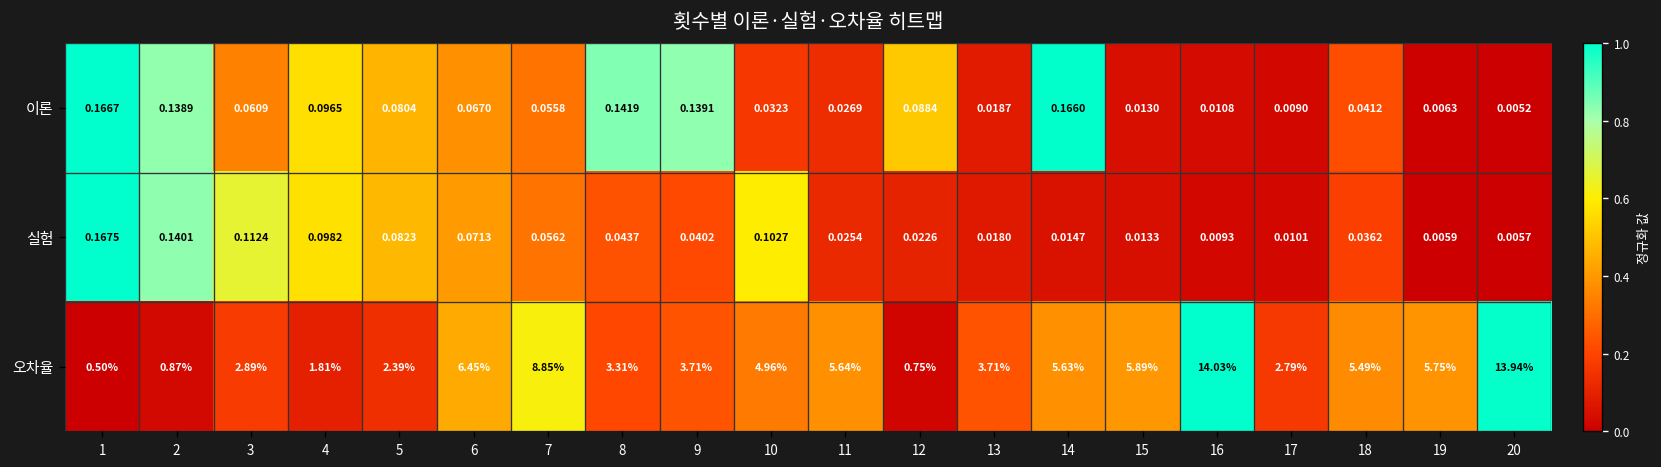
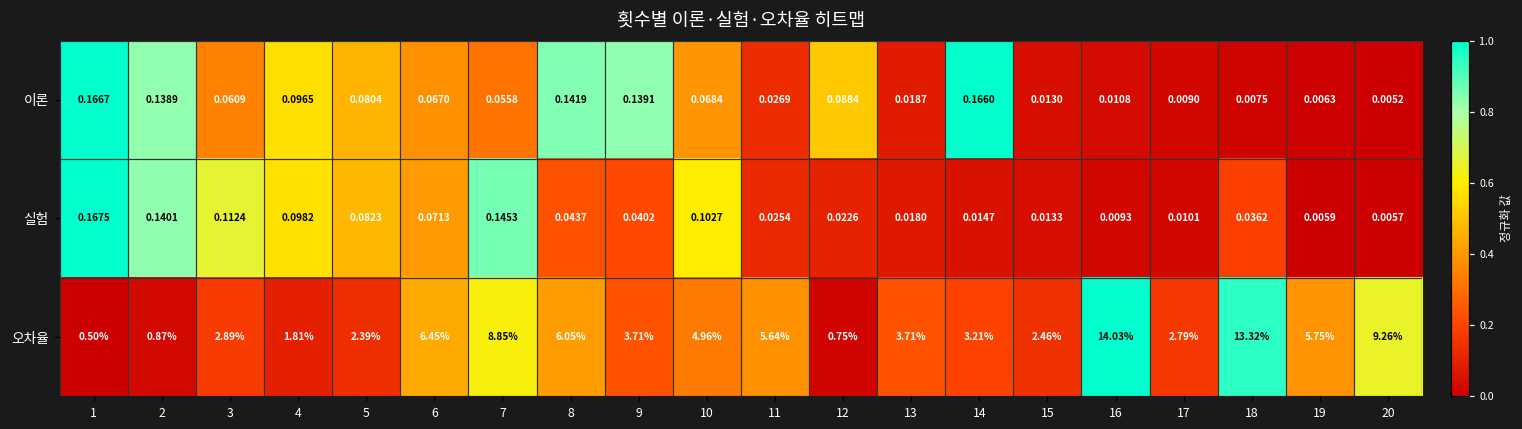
  {
    "이론": {
      "1": "0.1667",
      "2": "0.1389",
      "3": "0.0609",
      "4": "0.0965",
      "5": "0.0804",
      "6": "0.0670",
      "7": "0.0558",
      "8": "0.1419",
      "9": "0.1391",
-     "10": "0.0323",
+     "10": "0.0684",
      "11": "0.0269",
      "12": "0.0884",
      "13": "0.0187",
      "14": "0.1660",
      "15": "0.0130",
      "16": "0.0108",
      "17": "0.0090",
-     "18": "0.0412",
+     "18": "0.0075",
      "19": "0.0063",
      "20": "0.0052"
    },
    "실험": {
      "1": "0.1675",
      "2": "0.1401",
      "3": "0.1124",
      "4": "0.0982",
      "5": "0.0823",
      "6": "0.0713",
-     "7": "0.0562",
+     "7": "0.1453",
      "8": "0.0437",
      "9": "0.0402",
      "10": "0.1027",
      "11": "0.0254",
      "12": "0.0226",
      "13": "0.0180",
      "14": "0.0147",
      "15": "0.0133",
      "16": "0.0093",
      "17": "0.0101",
      "18": "0.0362",
      "19": "0.0059",
      "20": "0.0057"
    },
    "오차율": {
      "1": "0.50%",
      "2": "0.87%",
      "3": "2.89%",
      "4": "1.81%",
      "5": "2.39%",
      "6": "6.45%",
      "7": "8.85%",
-     "8": "3.31%",
+     "8": "6.05%",
      "9": "3.71%",
      "10": "4.96%",
      "11": "5.64%",
      "12": "0.75%",
      "13": "3.71%",
-     "14": "5.63%",
-     "15": "5.89%",
+     "14": "3.21%",
+     "15": "2.46%",
      "16": "14.03%",
      "17": "2.79%",
-     "18": "5.49%",
+     "18": "13.32%",
      "19": "5.75%",
-     "20": "13.94%"
+     "20": "9.26%"
    }
  }
